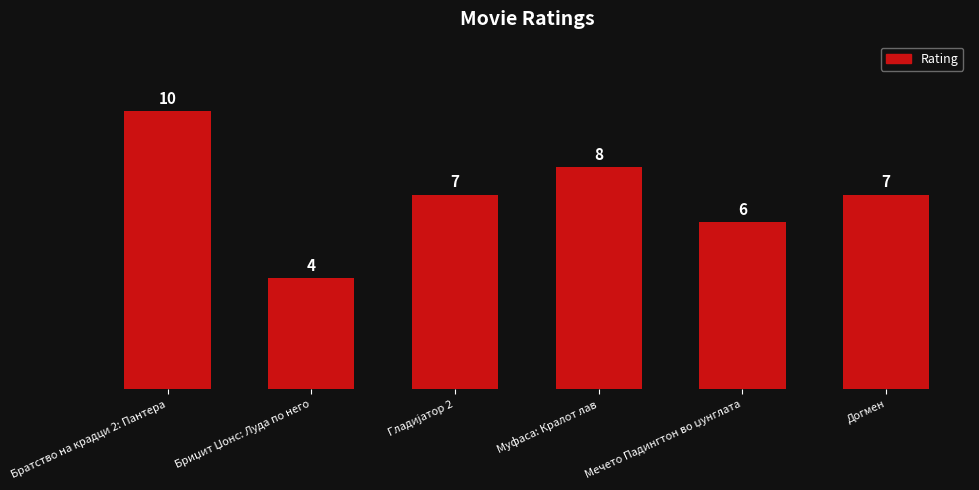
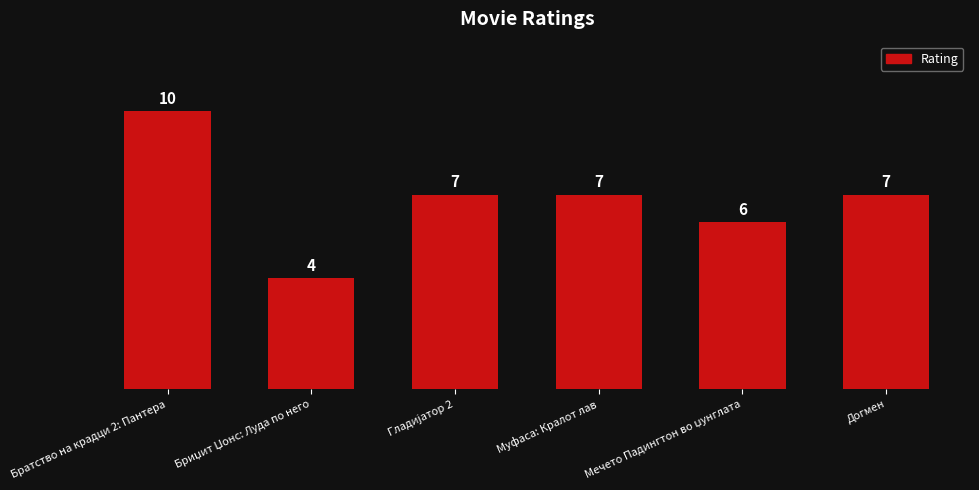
  {
    "Братство на крадци 2: Пантера": 10,
    "Бриџит Џонс: Луда по него": 4,
    "Гладијатор 2": 7,
-   "Муфаса: Кралот лав": 8,
+   "Муфаса: Кралот лав": 7,
    "Мечето Падингтон во џунглата": 6,
    "Догмен": 7
  }
